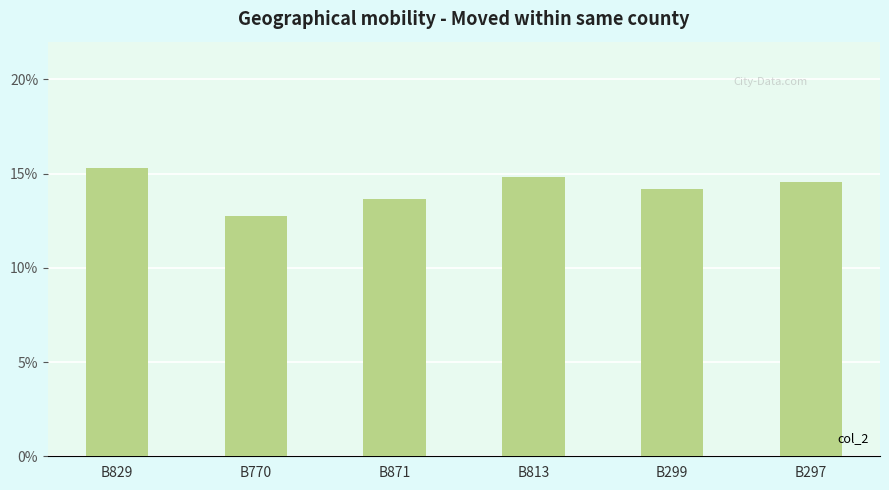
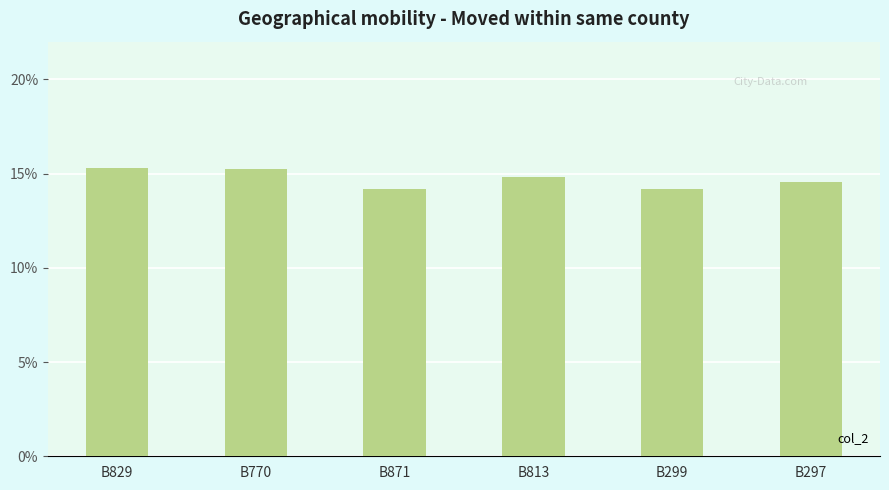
  {
    "B829": "15.3%",
-   "B770": "12.7%",
-   "B871": "13.6%",
+   "B770": "15.2%",
+   "B871": "14.2%",
    "B813": "14.8%",
    "B299": "14.2%",
    "B297": "14.6%"
  }
